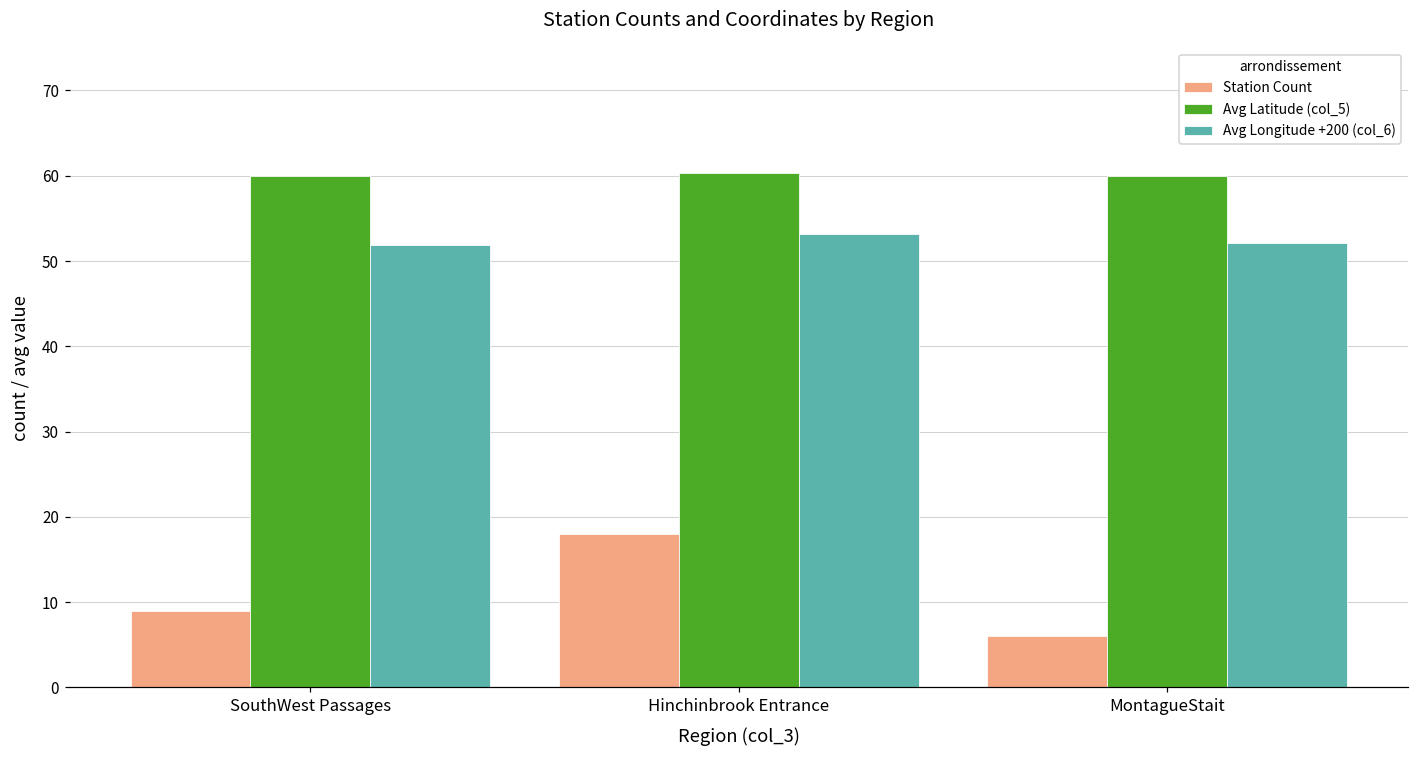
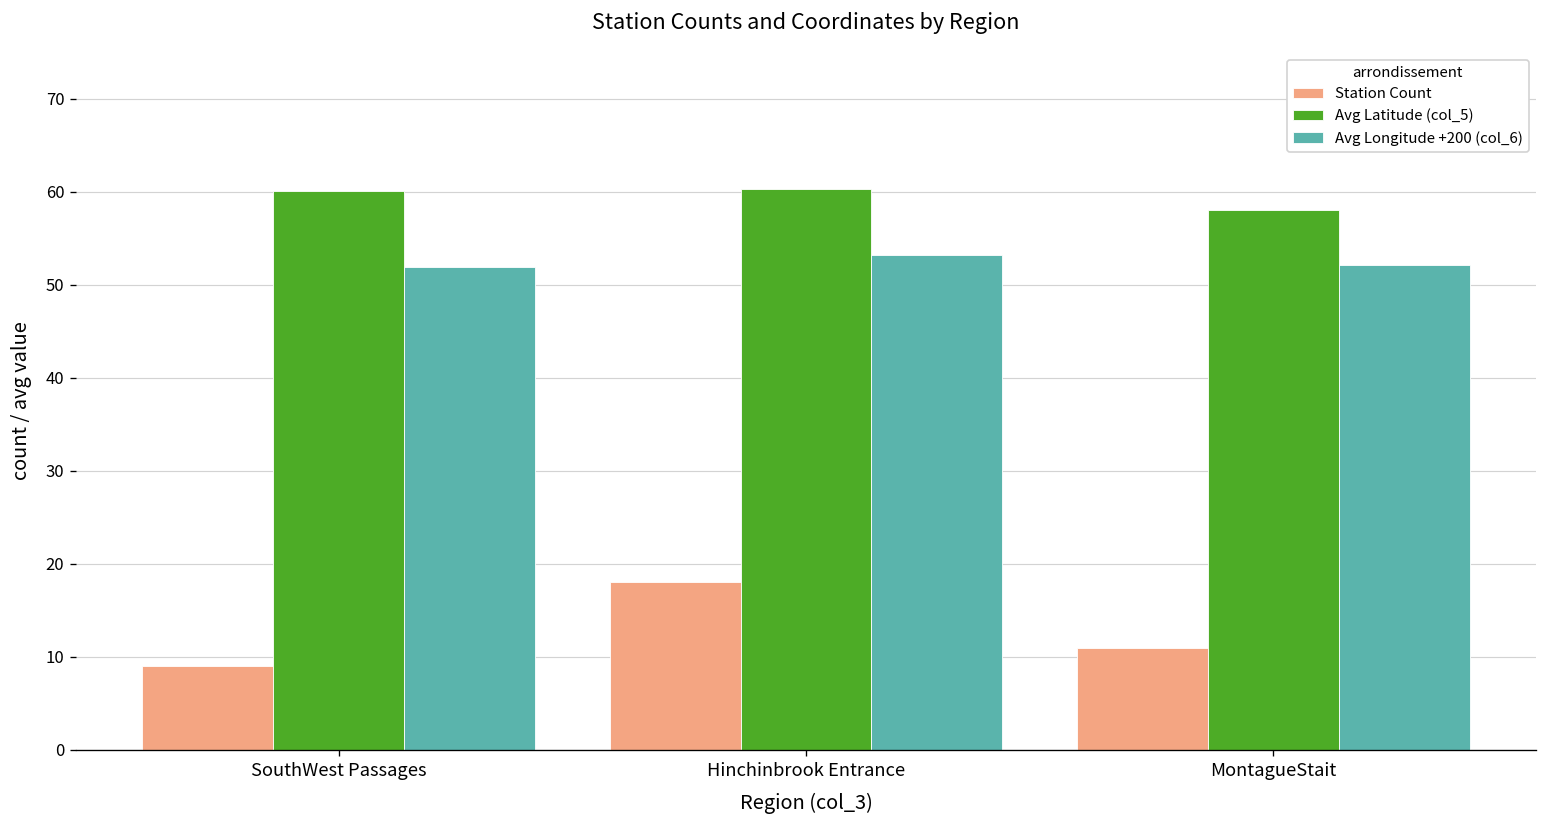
  {
    "Station Count": {
      "SouthWest Passages": 9,
      "Hinchinbrook Entrance": 18,
-     "MontagueStait": 6
+     "MontagueStait": 11
    },
    "Avg Latitude (col_5)": {
      "SouthWest Passages": 60,
      "Hinchinbrook Entrance": 60,
-     "MontagueStait": 60
+     "MontagueStait": 58
    },
    "Avg Longitude +200 (col_6)": {
      "SouthWest Passages": 52,
      "Hinchinbrook Entrance": 53,
      "MontagueStait": 52
    }
  }
